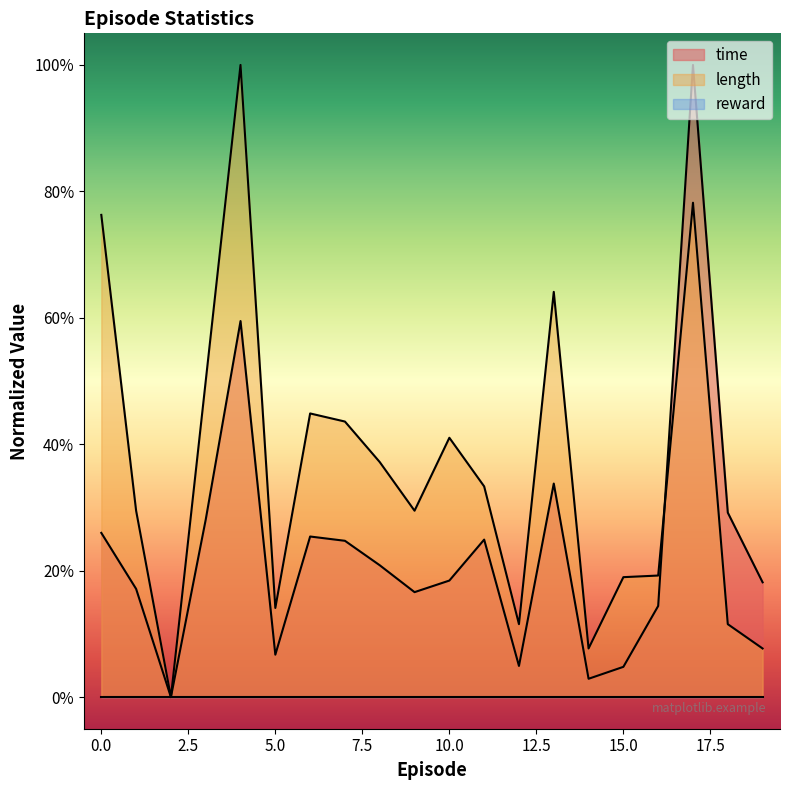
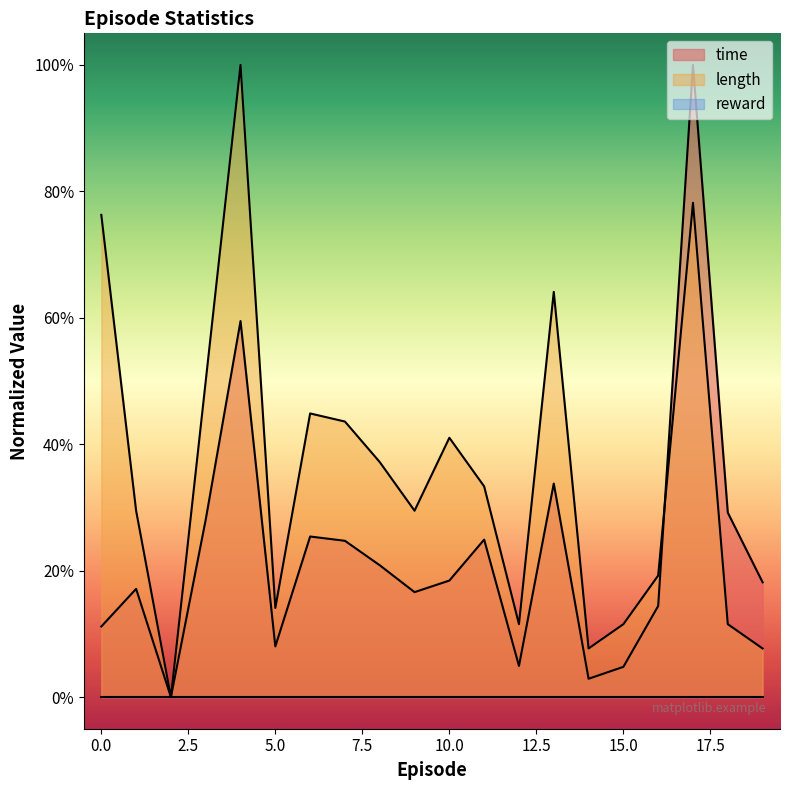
  {
    "time": {
-     "0.0": "26%",
-     "5.0": "7%",
+     "0.0": "11%",
+     "5.0": "8%",
      "10.0": "18%",
      "15.0": "5%"
    },
    "length": {
      "0.0": "76%",
      "5.0": "14%",
      "10.0": "41%",
-     "15.0": "19%"
+     "15.0": "12%"
    },
    "reward": {
      "0.0": "0%",
      "5.0": "0%",
      "10.0": "0%",
      "15.0": "0%"
    }
  }
